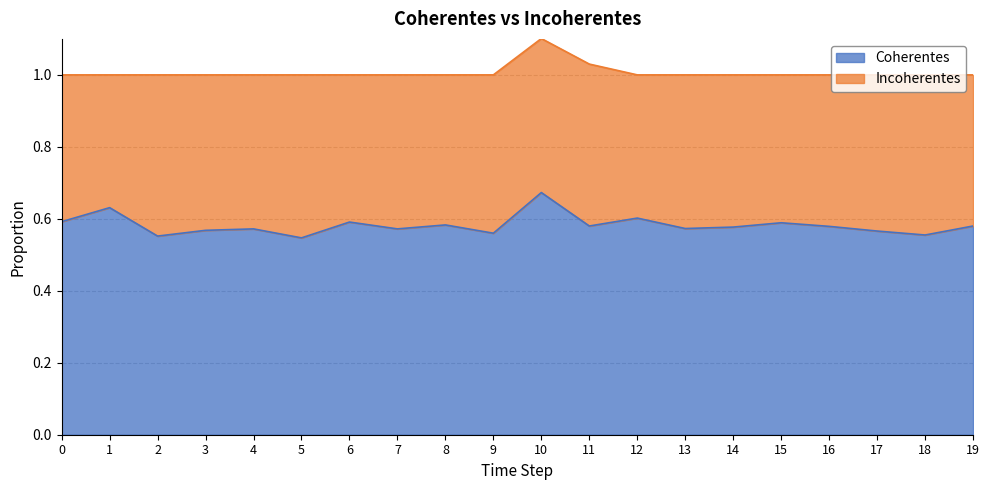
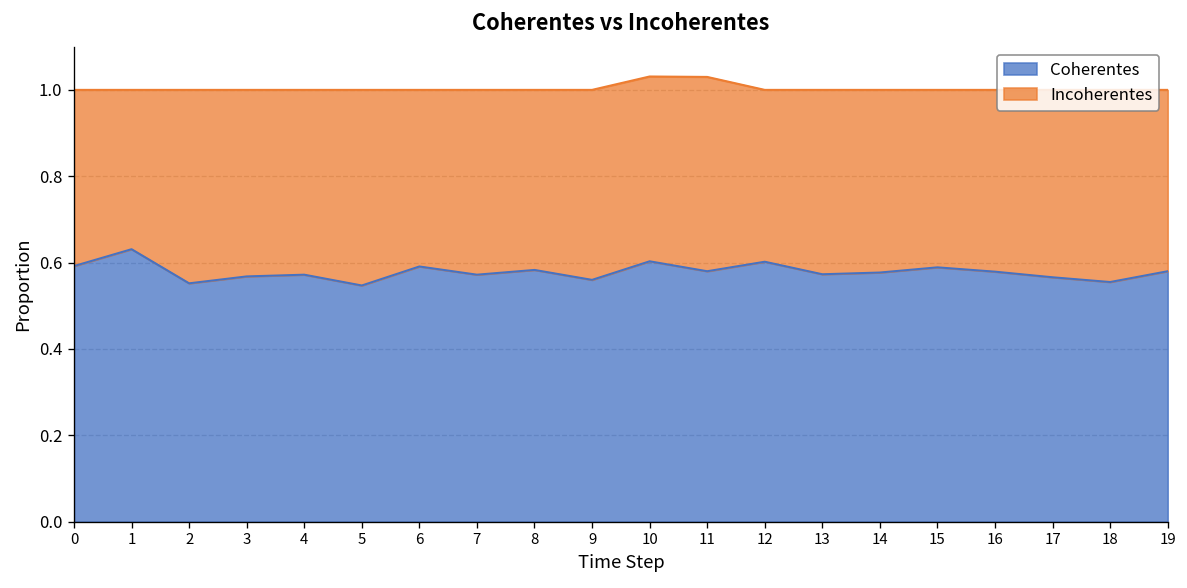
  {
    "Coherentes": {
      "0": 0.59,
      "1": 0.63,
      "2": 0.55,
      "3": 0.57,
      "4": 0.57,
      "5": 0.55,
      "6": 0.59,
      "7": 0.57,
      "8": 0.58,
      "9": 0.56,
-     "10": 0.67,
+     "10": 0.60,
      "11": 0.58,
      "12": 0.60,
      "13": 0.57,
      "14": 0.58,
      "15": 0.59,
      "16": 0.58,
      "17": 0.57,
      "18": 0.56,
      "19": 0.58
    },
    "Incoherentes": {
      "0": 0.41,
      "1": 0.37,
      "2": 0.45,
      "3": 0.43,
      "4": 0.43,
      "5": 0.45,
      "6": 0.41,
      "7": 0.43,
      "8": 0.42,
      "9": 0.44,
      "10": 0.43,
      "11": 0.45,
      "12": 0.40,
      "13": 0.43,
      "14": 0.42,
      "15": 0.41,
      "16": 0.42,
      "19": 0.42
    }
  }
